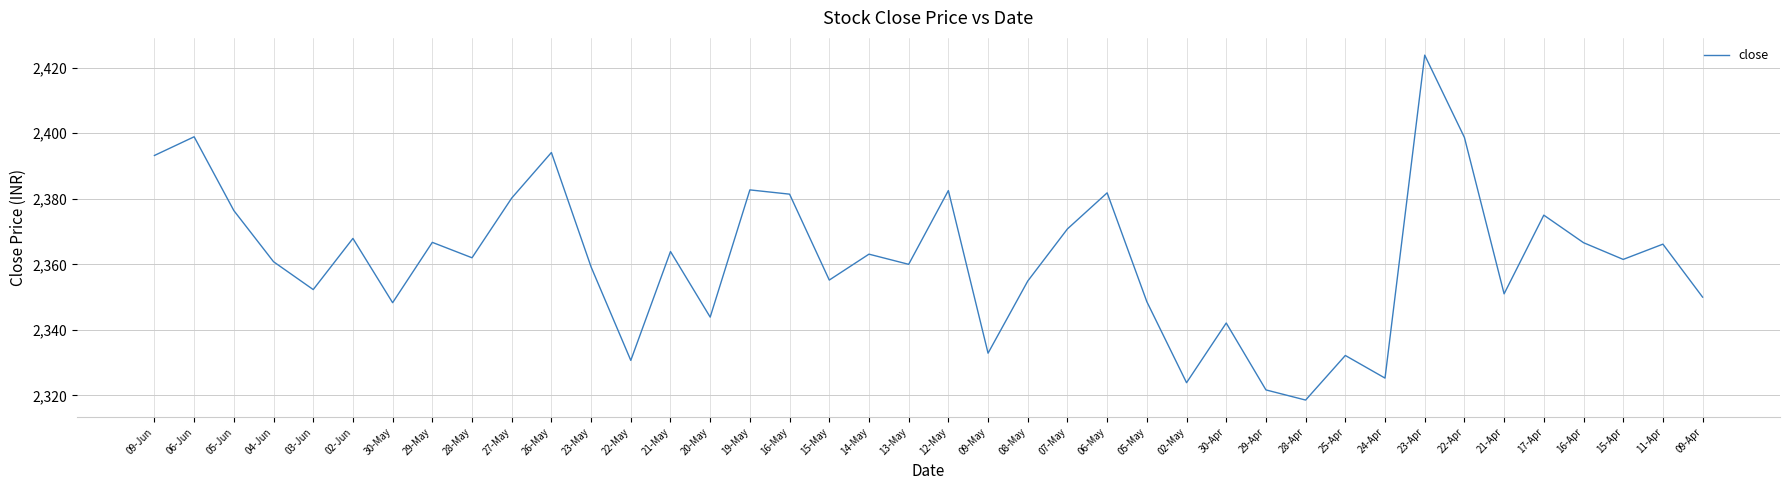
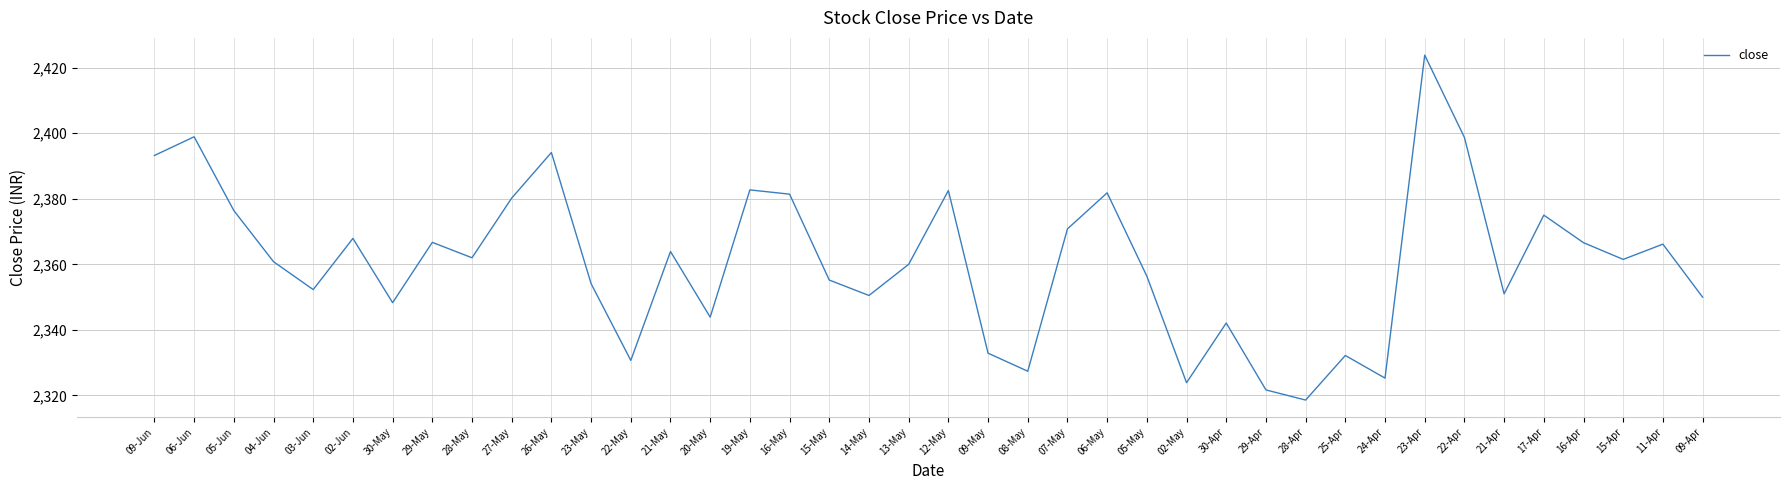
  {
    "09-Jun": "2,393",
    "06-Jun": "2,399",
    "05-Jun": "2,376",
    "04-Jun": "2,361",
    "03-Jun": "2,352",
    "02-Jun": "2,368",
    "30-May": "2,348",
    "29-May": "2,367",
    "28-May": "2,362",
    "27-May": "2,380",
    "26-May": "2,394",
-   "23-May": "2,359",
+   "23-May": "2,354",
    "22-May": "2,331",
    "21-May": "2,364",
    "20-May": "2,344",
    "19-May": "2,383",
    "16-May": "2,381",
    "15-May": "2,355",
-   "14-May": "2,363",
+   "14-May": "2,351",
    "13-May": "2,360",
    "12-May": "2,383",
    "09-May": "2,333",
-   "08-May": "2,355",
+   "08-May": "2,327",
    "07-May": "2,371",
    "06-May": "2,382",
-   "05-May": "2,349",
+   "05-May": "2,356",
    "02-May": "2,324",
    "30-Apr": "2,342",
    "29-Apr": "2,322",
    "28-Apr": "2,319",
    "25-Apr": "2,332",
    "24-Apr": "2,325",
    "23-Apr": "2,424",
    "22-Apr": "2,399",
    "21-Apr": "2,351",
    "17-Apr": "2,375",
    "16-Apr": "2,367",
    "15-Apr": "2,362",
    "11-Apr": "2,366",
    "09-Apr": "2,350"
  }
